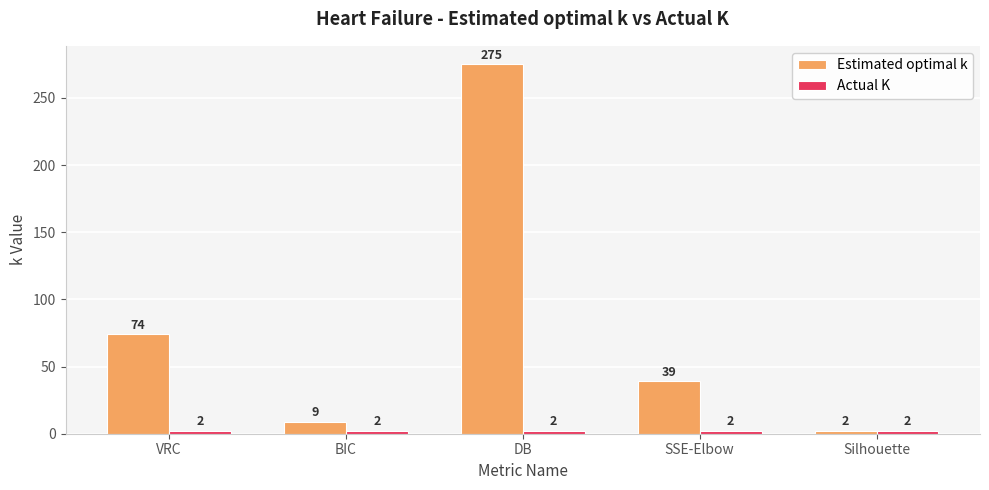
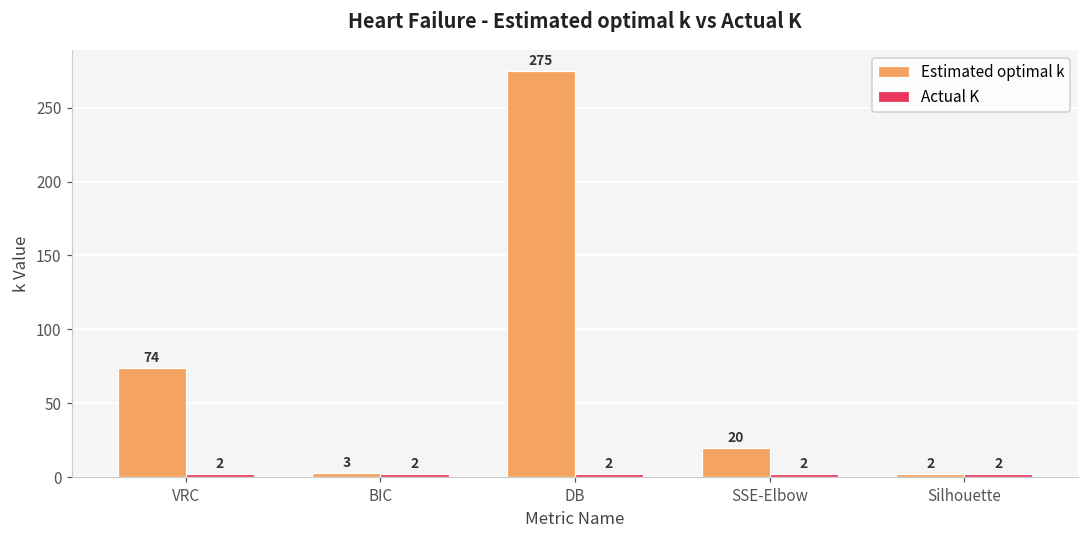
  {
    "Estimated optimal k": {
      "VRC": 74,
-     "BIC": 9,
+     "BIC": 3,
      "DB": 275,
-     "SSE-Elbow": 39,
+     "SSE-Elbow": 20,
      "Silhouette": 2
    },
    "Actual K": {
      "VRC": 2,
      "BIC": 2,
      "DB": 2,
      "SSE-Elbow": 2,
      "Silhouette": 2
    }
  }
